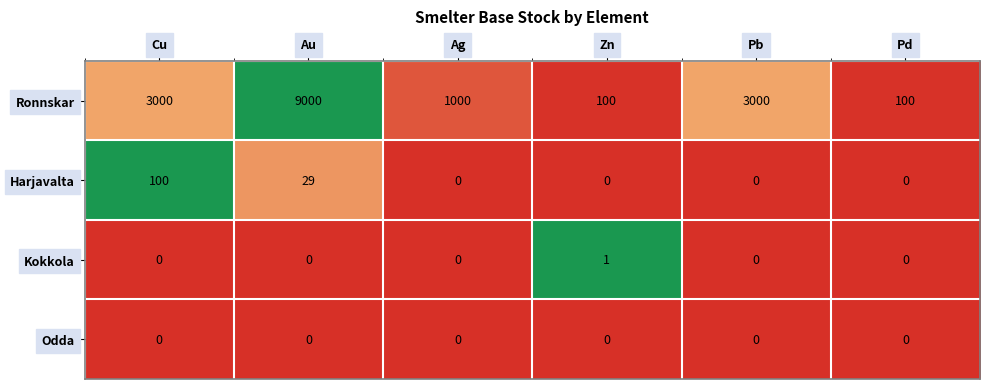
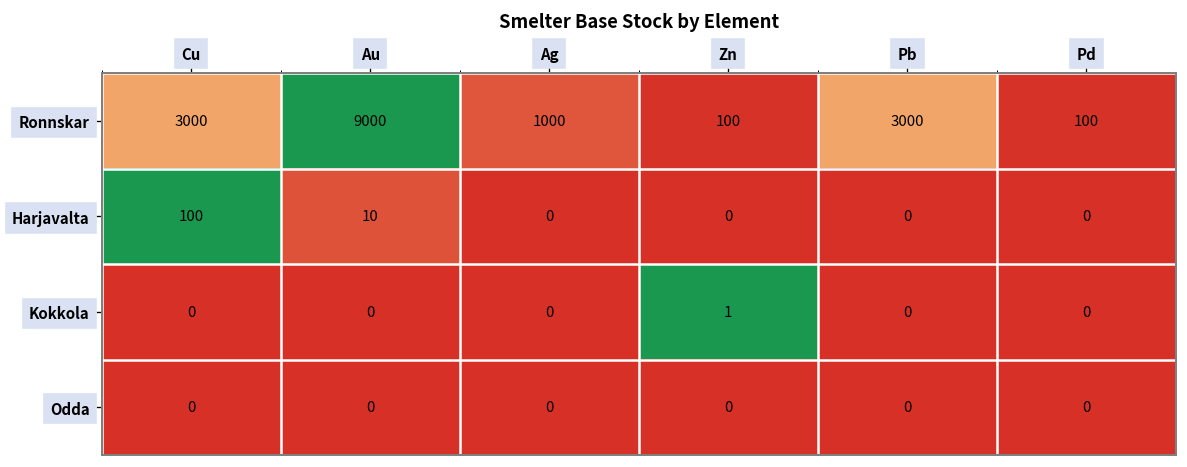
  {
    "Ronnskar": {
      "Cu": 3000,
      "Au": 9000,
      "Ag": 1000,
      "Zn": 100,
      "Pb": 3000,
      "Pd": 100
    },
    "Harjavalta": {
      "Cu": 100,
-     "Au": 29,
+     "Au": 10,
      "Ag": 0,
      "Zn": 0,
      "Pb": 0,
      "Pd": 0
    },
    "Kokkola": {
      "Cu": 0,
      "Au": 0,
      "Ag": 0,
      "Zn": 1,
      "Pb": 0,
      "Pd": 0
    },
    "Odda": {
      "Cu": 0,
      "Au": 0,
      "Ag": 0,
      "Zn": 0,
      "Pb": 0,
      "Pd": 0
    }
  }
